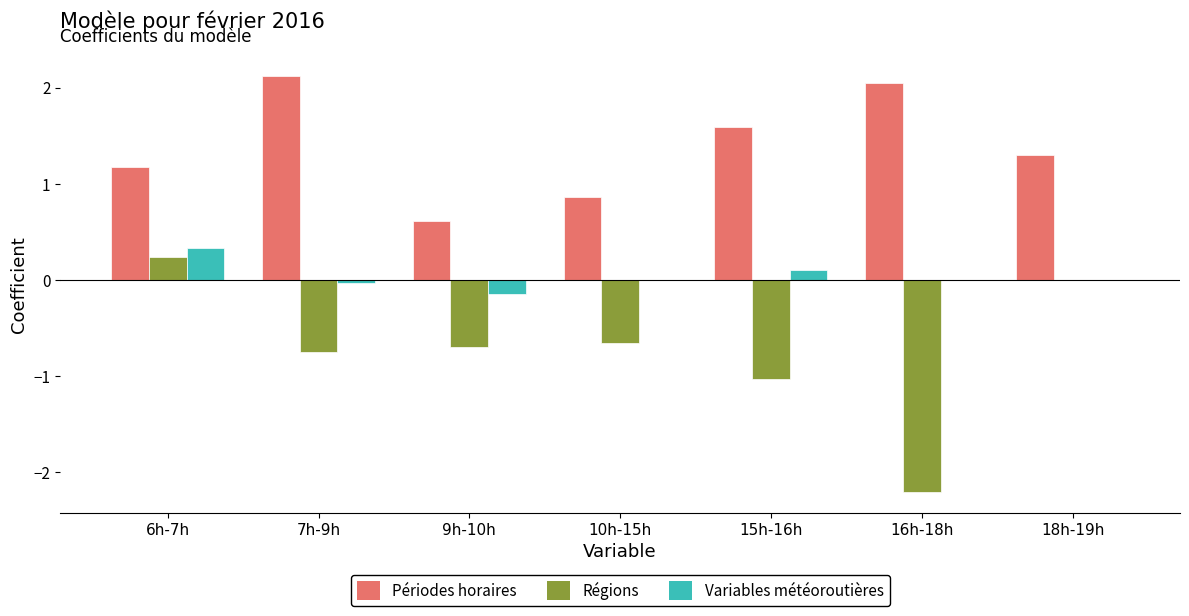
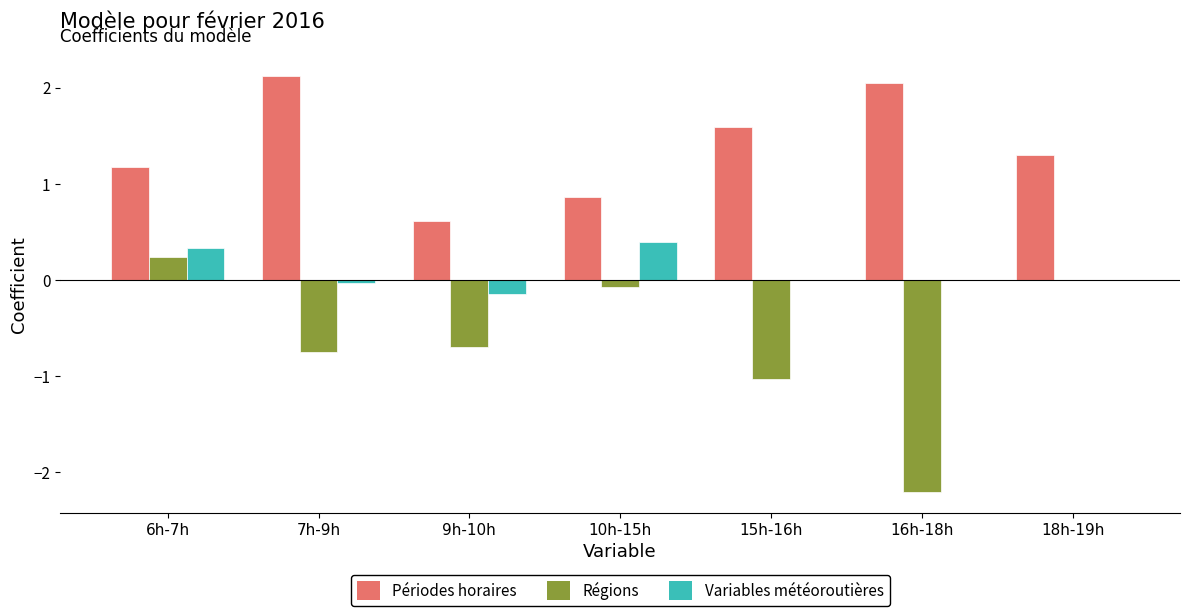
  {
    "Périodes horaires": {
      "6h-7h": 1.2,
      "7h-9h": 2.1,
      "9h-10h": 0.6,
      "10h-15h": 0.9,
      "15h-16h": 1.6,
      "16h-18h": 2.0,
      "18h-19h": 1.3
    },
    "Régions": {
      "6h-7h": 0.2,
      "7h-9h": -0.8,
      "9h-10h": -0.7,
-     "10h-15h": -0.7,
+     "10h-15h": -0.1,
      "15h-16h": -1.0,
      "16h-18h": -2.2,
      "18h-19h": 0.0
    },
    "Variables météoroutières": {
      "6h-7h": 0.3,
      "7h-9h": 0.0,
      "9h-10h": -0.1,
-     "10h-15h": 0.0,
-     "15h-16h": 0.1,
+     "10h-15h": 0.4,
+     "15h-16h": 0.0,
      "16h-18h": 0.0,
      "18h-19h": 0.0
    }
  }
